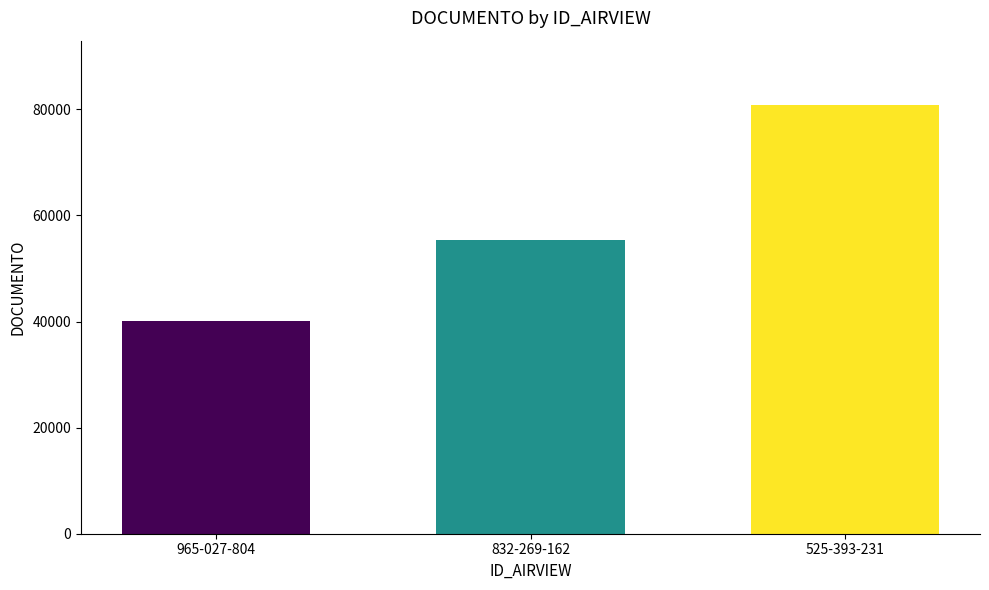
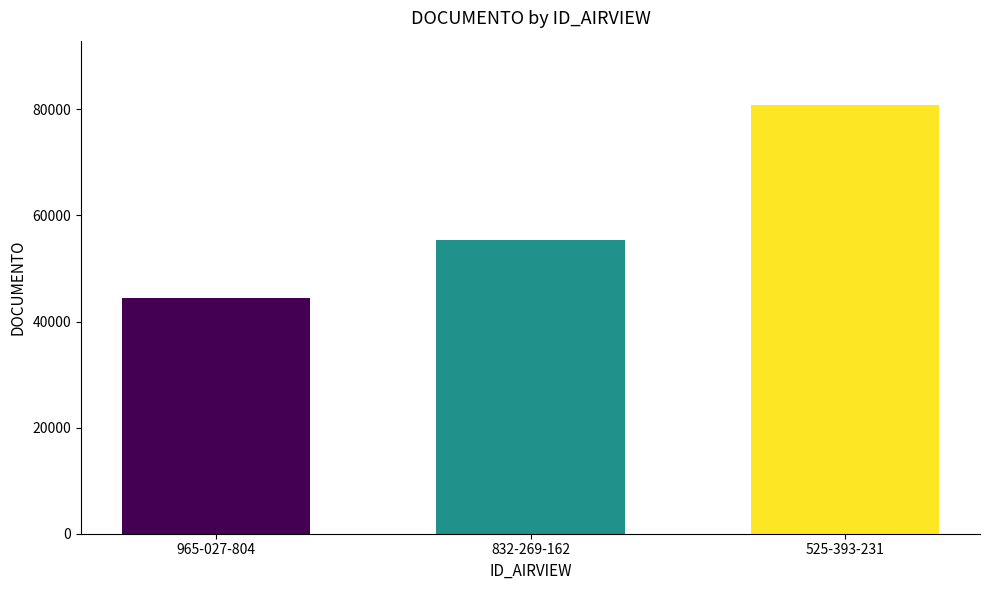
  {
-   "965-027-804": 40000,
+   "965-027-804": 44000,
    "832-269-162": 55000,
    "525-393-231": 81000
  }
